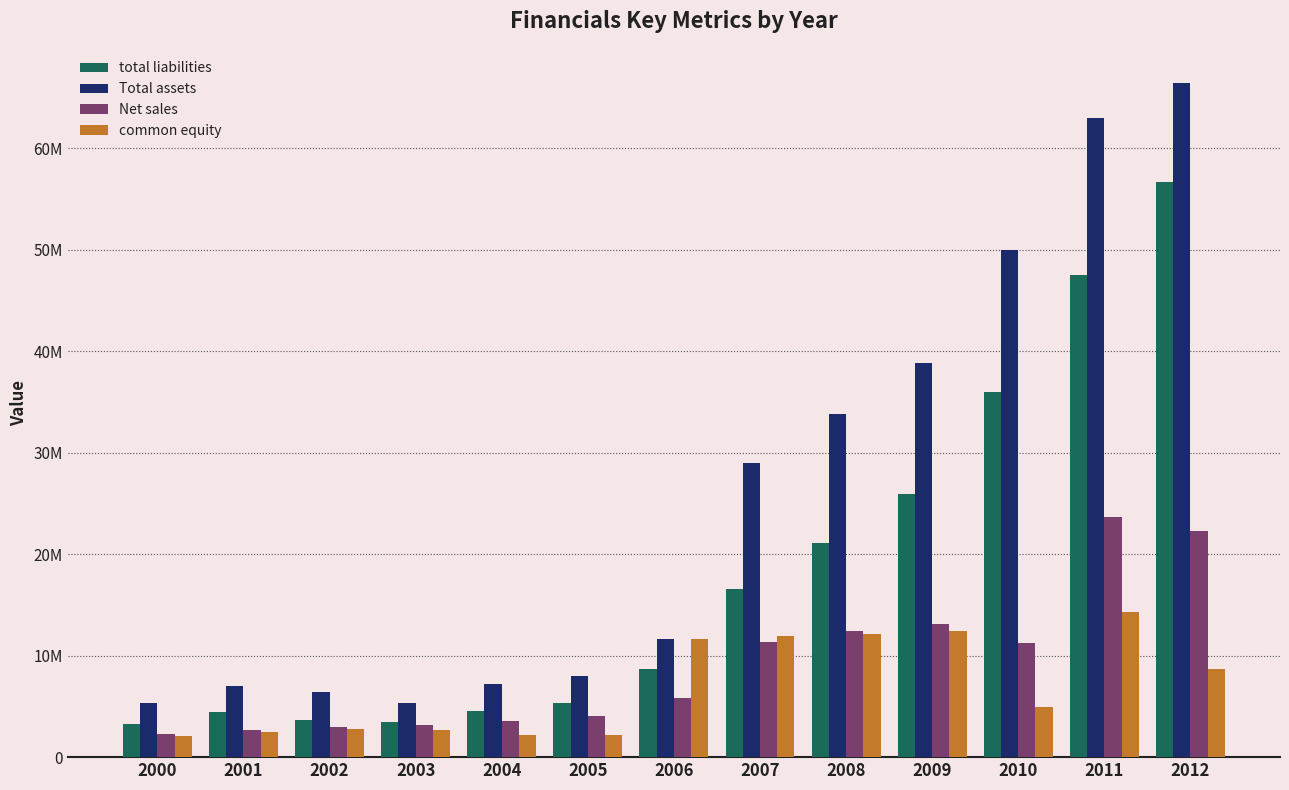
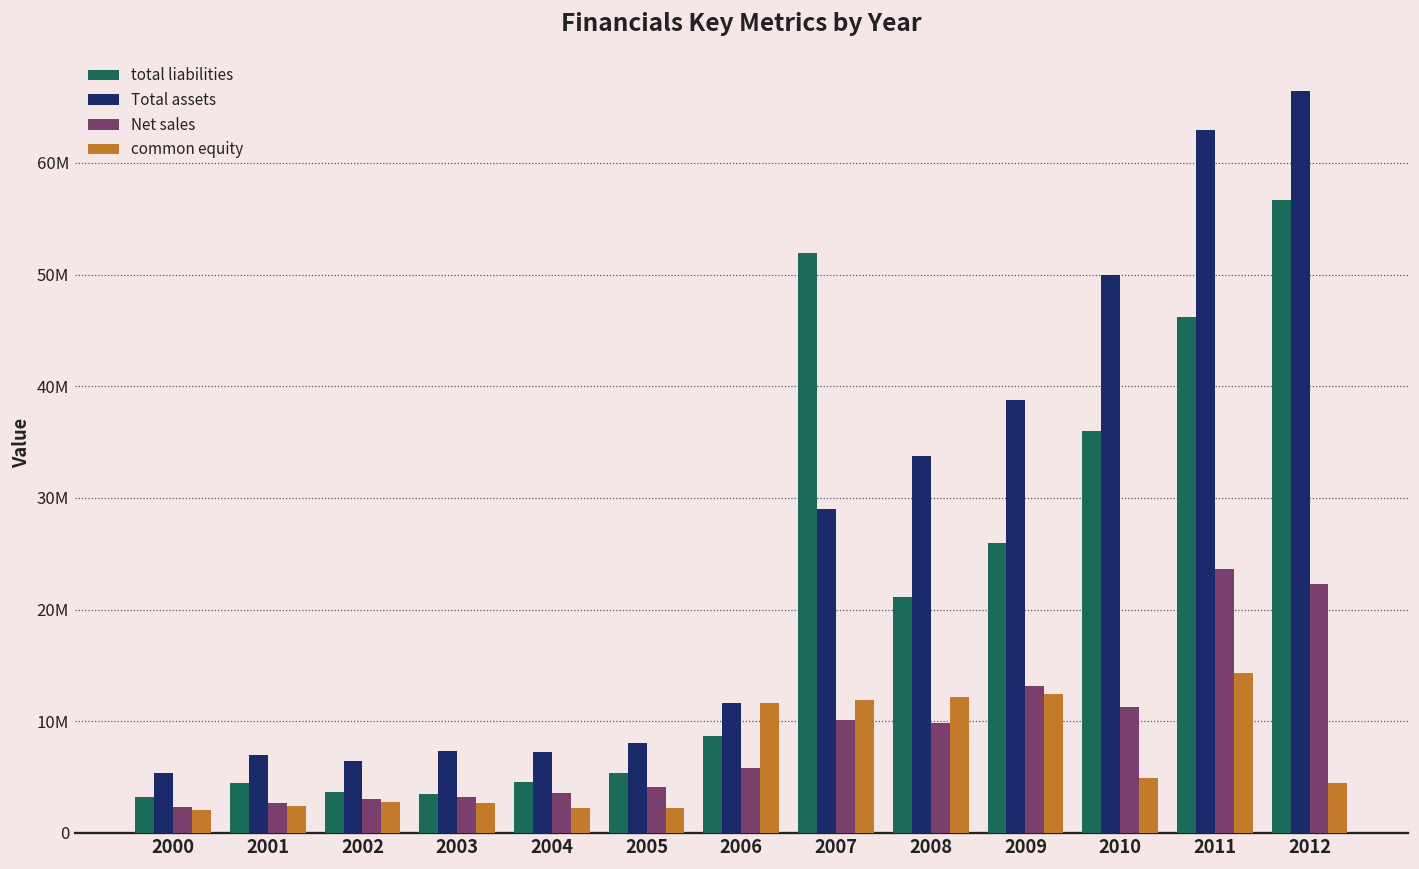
  {
    "total liabilities": {
      "2000": 3200000,
      "2001": 4500000,
      "2002": 3600000,
      "2003": 3500000,
      "2004": 4500000,
      "2005": 5300000,
      "2006": 8600000,
-     "2007": 16600000,
+     "2007": 51900000,
      "2008": 21100000,
      "2009": 25900000,
      "2010": 36000000,
-     "2011": 47500000,
+     "2011": 46200000,
      "2012": 56700000
    },
    "Total assets": {
      "2000": 5300000,
      "2001": 7000000,
      "2002": 6400000,
-     "2003": 5300000,
+     "2003": 7300000,
      "2004": 7200000,
      "2005": 8000000,
      "2006": 11600000,
      "2007": 29000000,
      "2008": 33800000,
      "2009": 38800000,
      "2010": 49900000,
      "2011": 62900000,
      "2012": 66500000
    },
    "Net sales": {
      "2000": 2300000,
      "2001": 2600000,
      "2002": 3000000,
      "2003": 3200000,
      "2004": 3500000,
      "2005": 4100000,
      "2006": 5800000,
-     "2007": 11400000,
-     "2008": 12400000,
+     "2007": 10100000,
+     "2008": 9800000,
      "2009": 13100000,
      "2010": 11200000,
      "2011": 23600000,
      "2012": 22300000
    },
    "common equity": {
      "2000": 2100000,
      "2001": 2400000,
      "2002": 2800000,
      "2003": 2600000,
      "2004": 2200000,
      "2005": 2200000,
      "2006": 11600000,
      "2007": 11900000,
      "2008": 12200000,
      "2009": 12400000,
      "2010": 4900000,
      "2011": 14300000,
-     "2012": 8700000
+     "2012": 4400000
    }
  }
